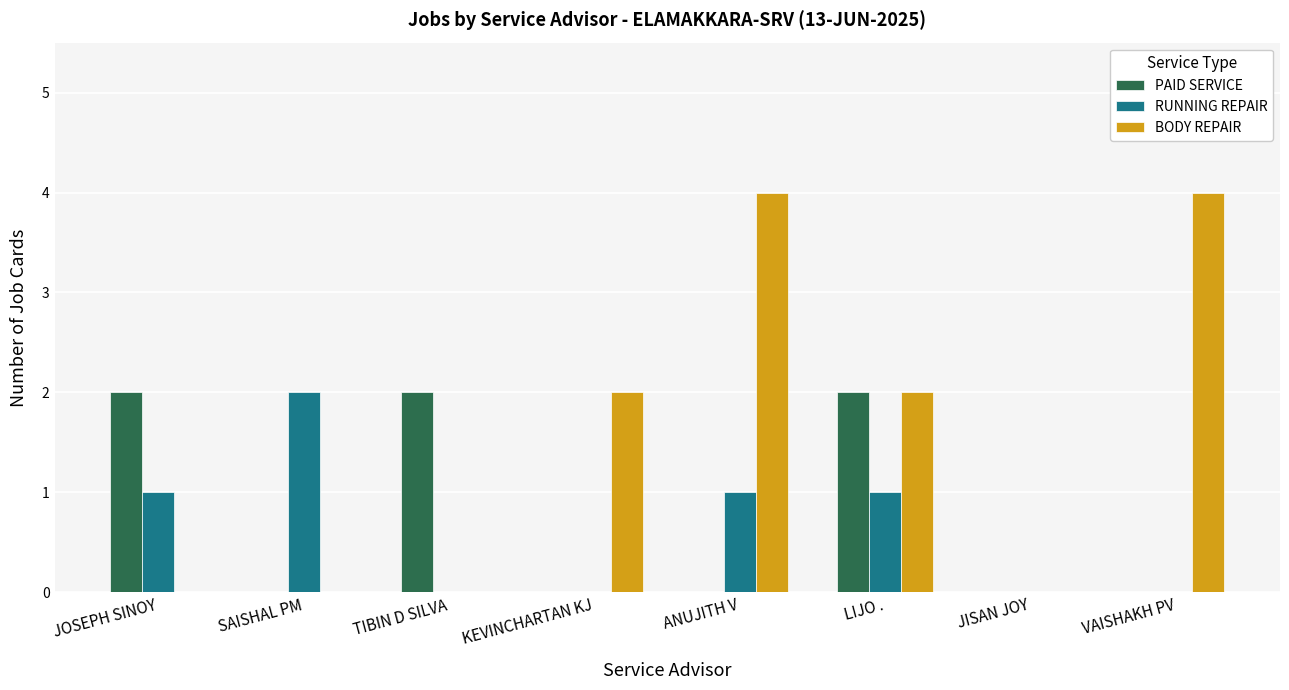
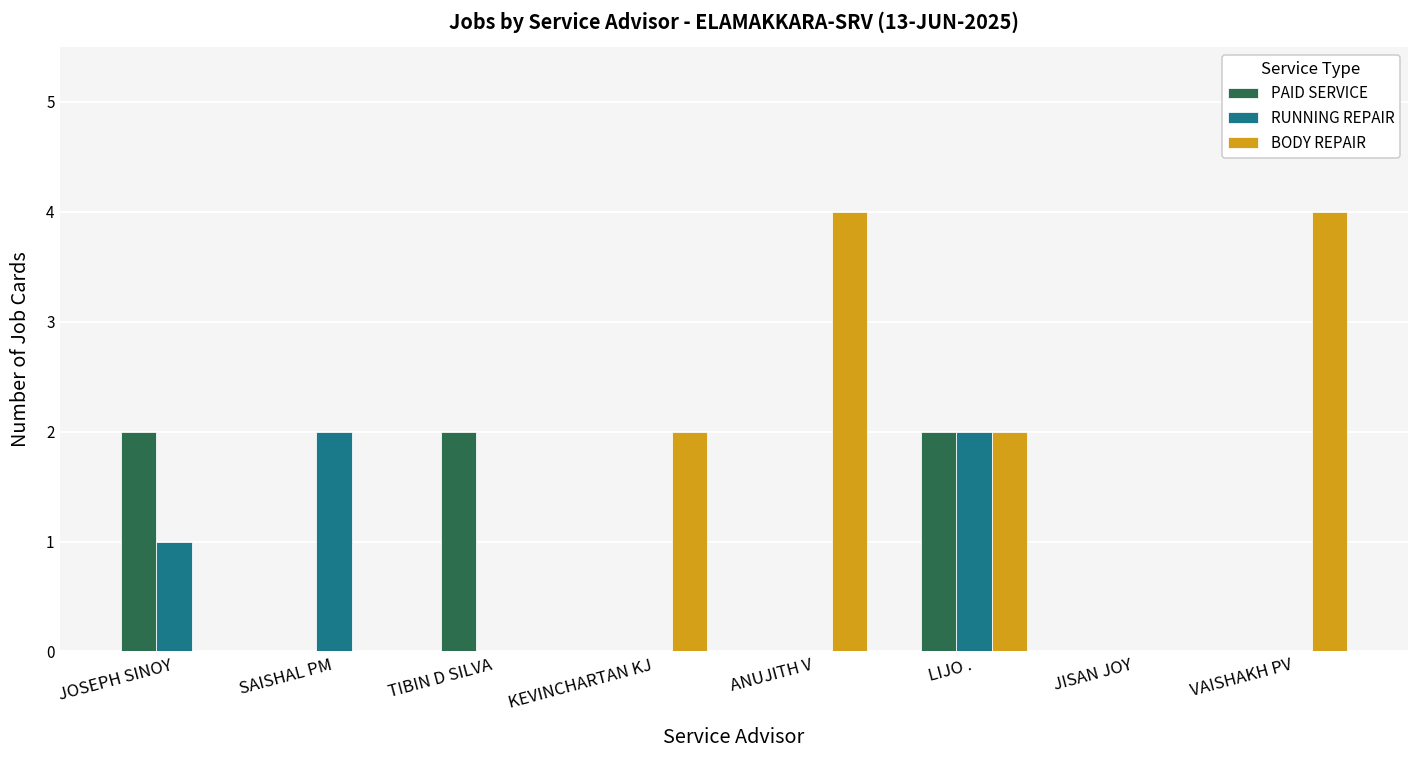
  {
    "PAID SERVICE": {
      "JOSEPH SINOY": 2,
      "SAISHAL PM": 0,
      "TIBIN D SILVA": 2,
      "KEVINCHARTAN KJ": 0,
      "ANUJITH V": 0,
      "LIJO .": 2,
      "JISAN JOY": 0,
      "VAISHAKH PV": 0
    },
    "RUNNING REPAIR": {
      "JOSEPH SINOY": 1,
      "SAISHAL PM": 2,
      "TIBIN D SILVA": 0,
      "KEVINCHARTAN KJ": 0,
-     "ANUJITH V": 1,
-     "LIJO .": 1,
+     "ANUJITH V": 0,
+     "LIJO .": 2,
      "JISAN JOY": 0,
      "VAISHAKH PV": 0
    },
    "BODY REPAIR": {
      "JOSEPH SINOY": 0,
      "SAISHAL PM": 0,
      "TIBIN D SILVA": 0,
      "KEVINCHARTAN KJ": 2,
      "ANUJITH V": 4,
      "LIJO .": 2,
      "JISAN JOY": 0,
      "VAISHAKH PV": 4
    }
  }
